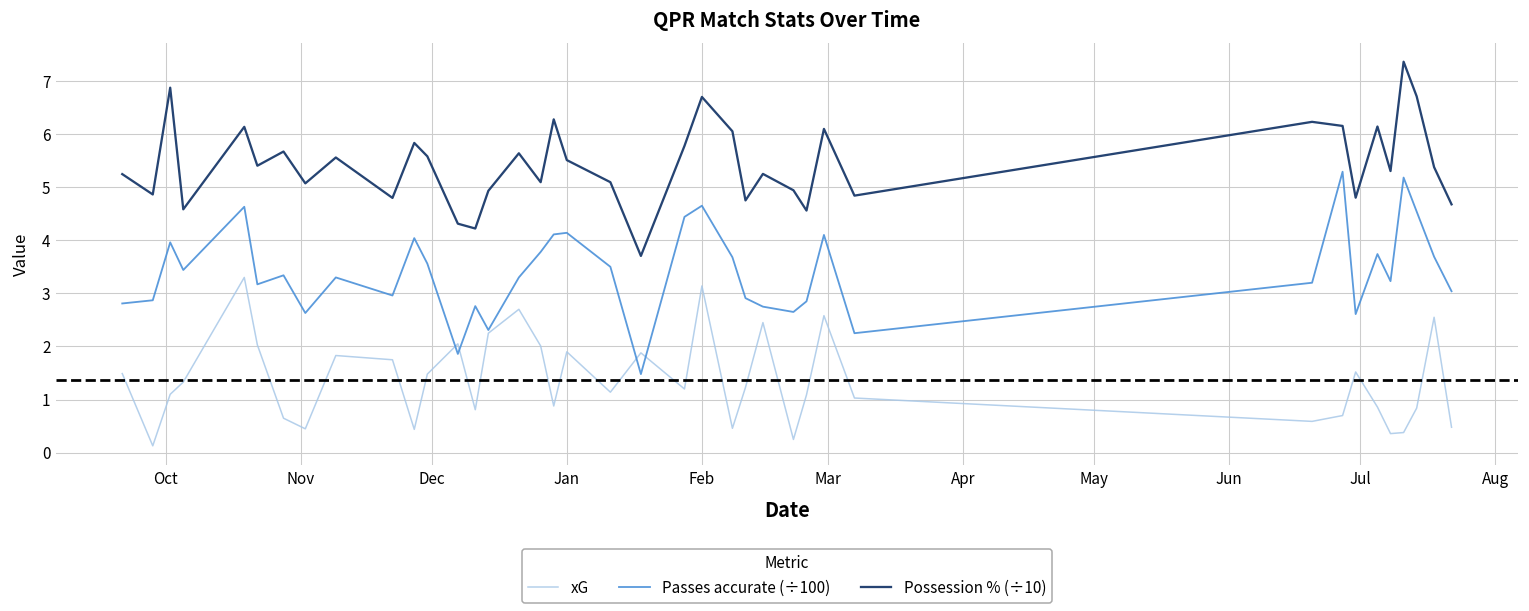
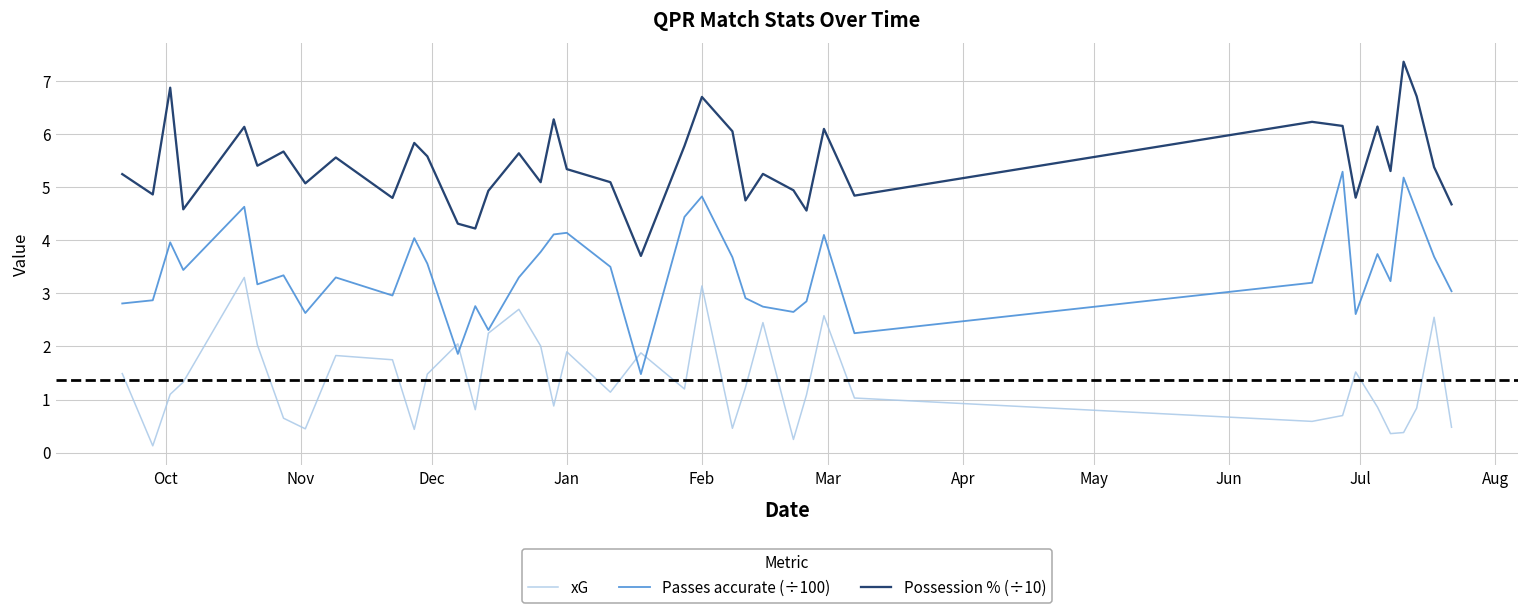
  {
    "xG": {
      "Jan": 1.9,
      "Feb": 3.1
    },
    "Passes accurate (÷100)": {
      "Jan": 4.1,
-     "Feb": 4.7
+     "Feb": 4.8
    },
    "Possession % (÷10)": {
-     "Jan": 5.5,
+     "Jan": 5.3,
      "Feb": 6.7
    }
  }
